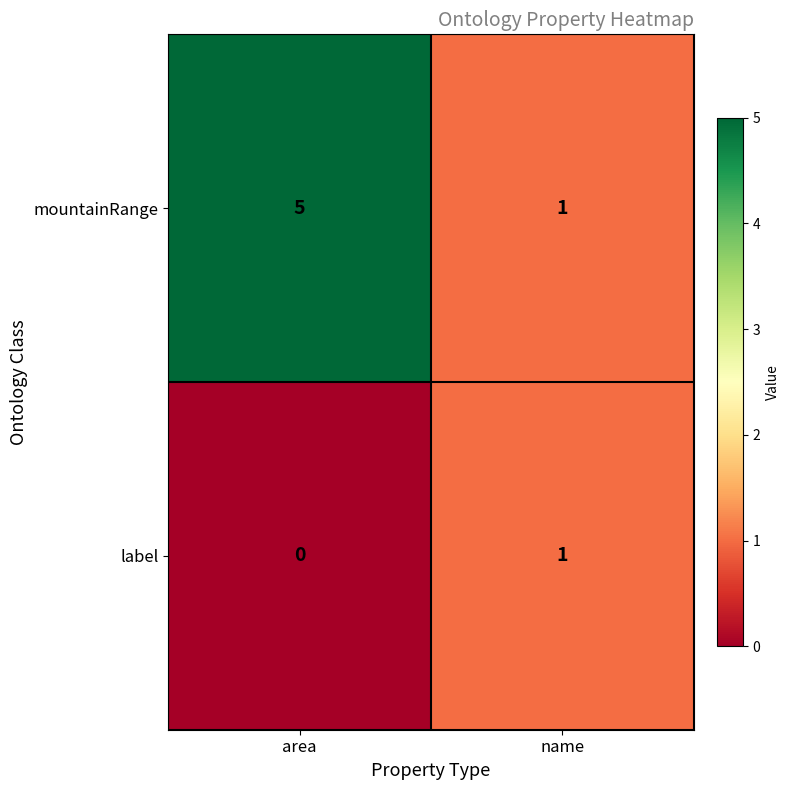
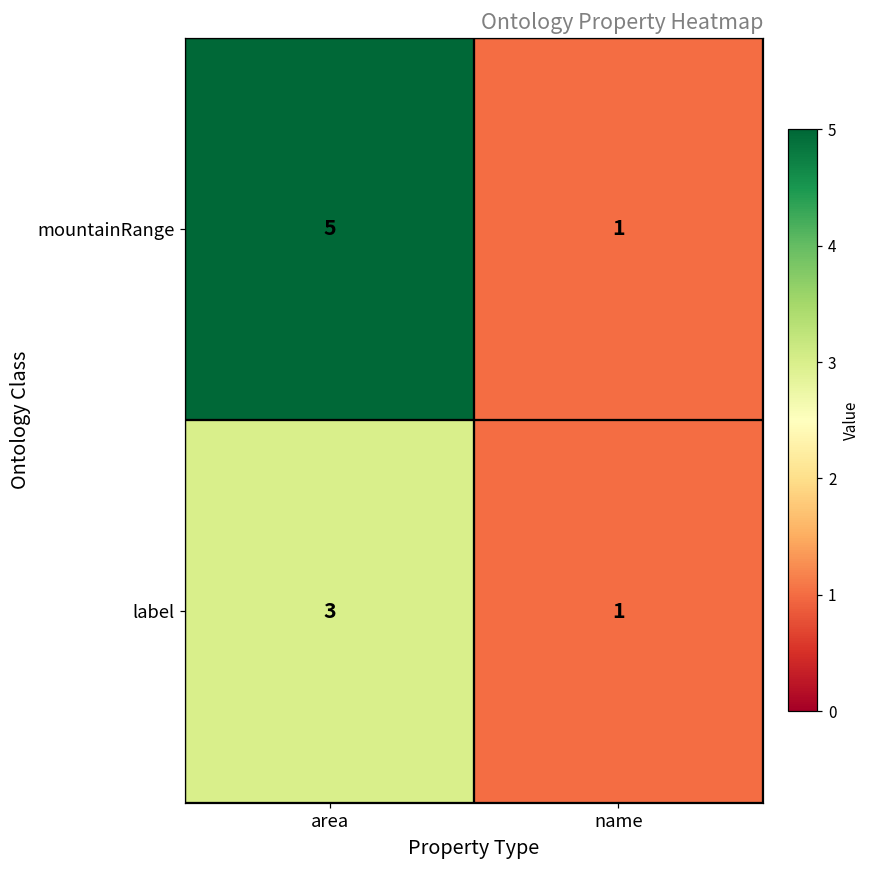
  {
    "mountainRange": {
      "area": 5,
      "name": 1
    },
    "label": {
-     "area": 0,
+     "area": 3,
      "name": 1
    }
  }
